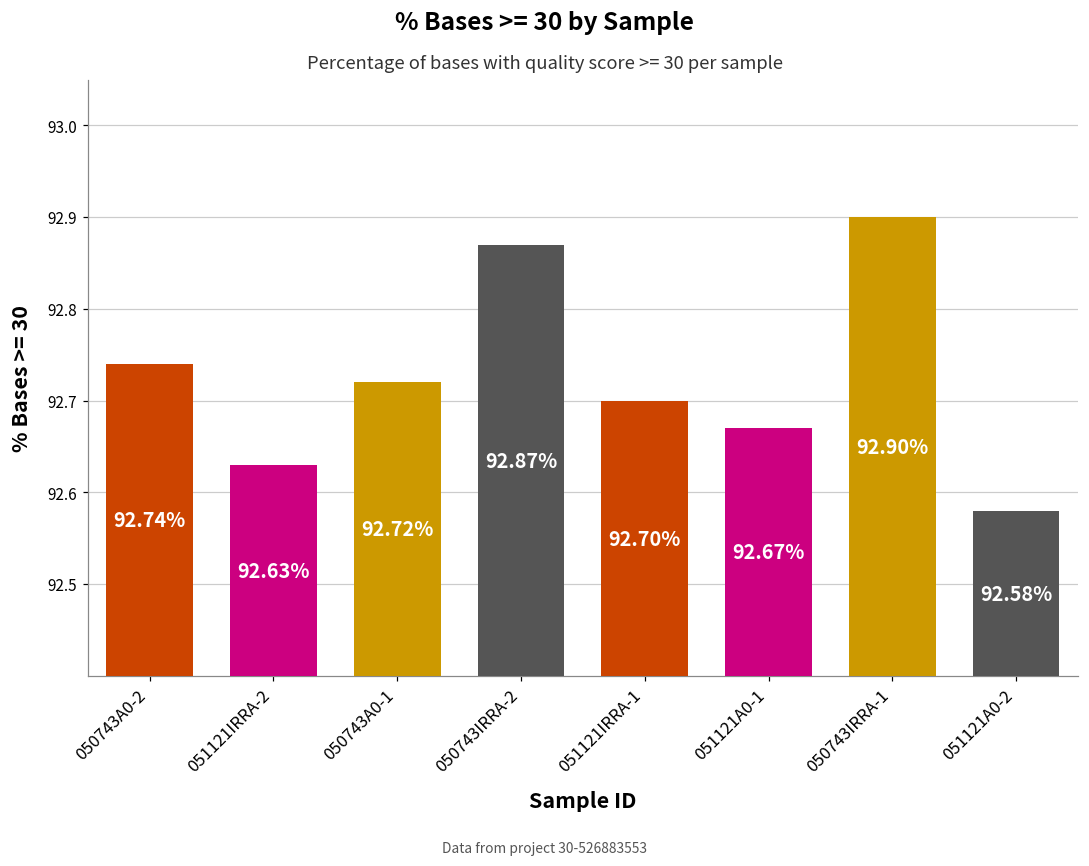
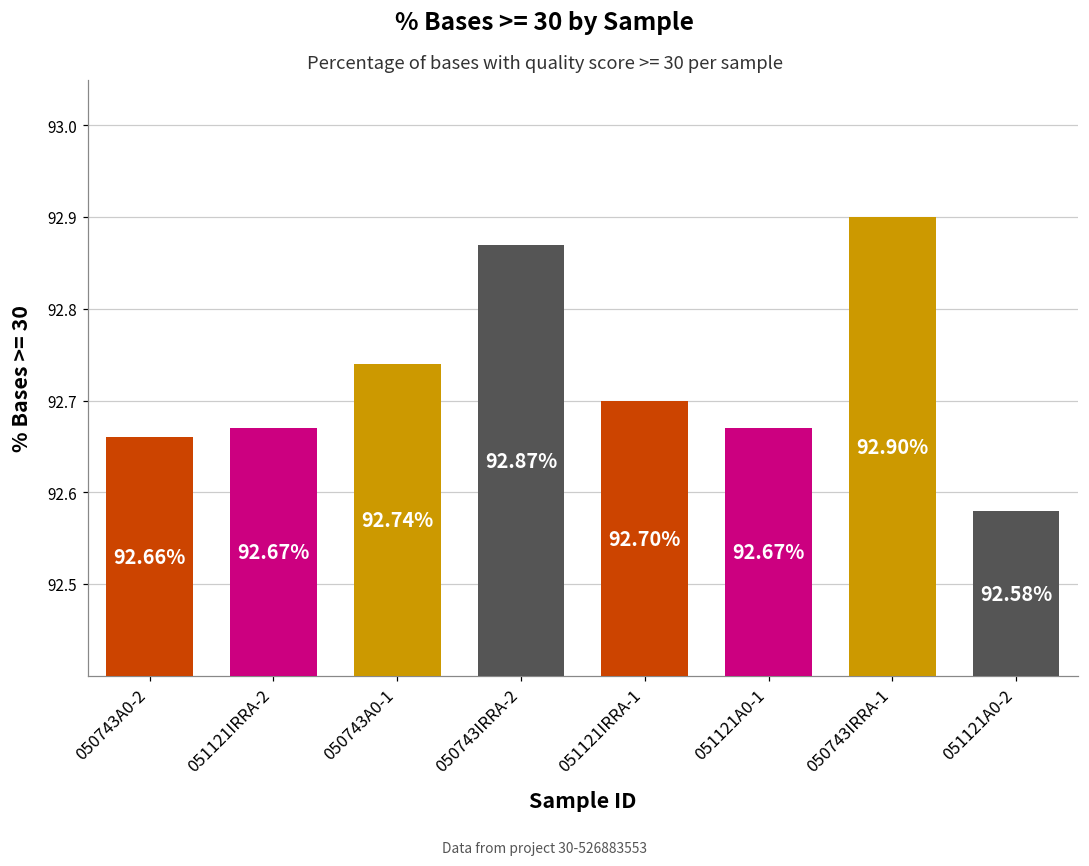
  {
-   "050743A0-2": "92.74%",
-   "051121IRRA-2": "92.63%",
-   "050743A0-1": "92.72%",
+   "050743A0-2": "92.66%",
+   "051121IRRA-2": "92.67%",
+   "050743A0-1": "92.74%",
    "050743IRRA-2": "92.87%",
    "051121IRRA-1": "92.70%",
    "051121A0-1": "92.67%",
    "050743IRRA-1": "92.90%",
    "051121A0-2": "92.58%"
  }
